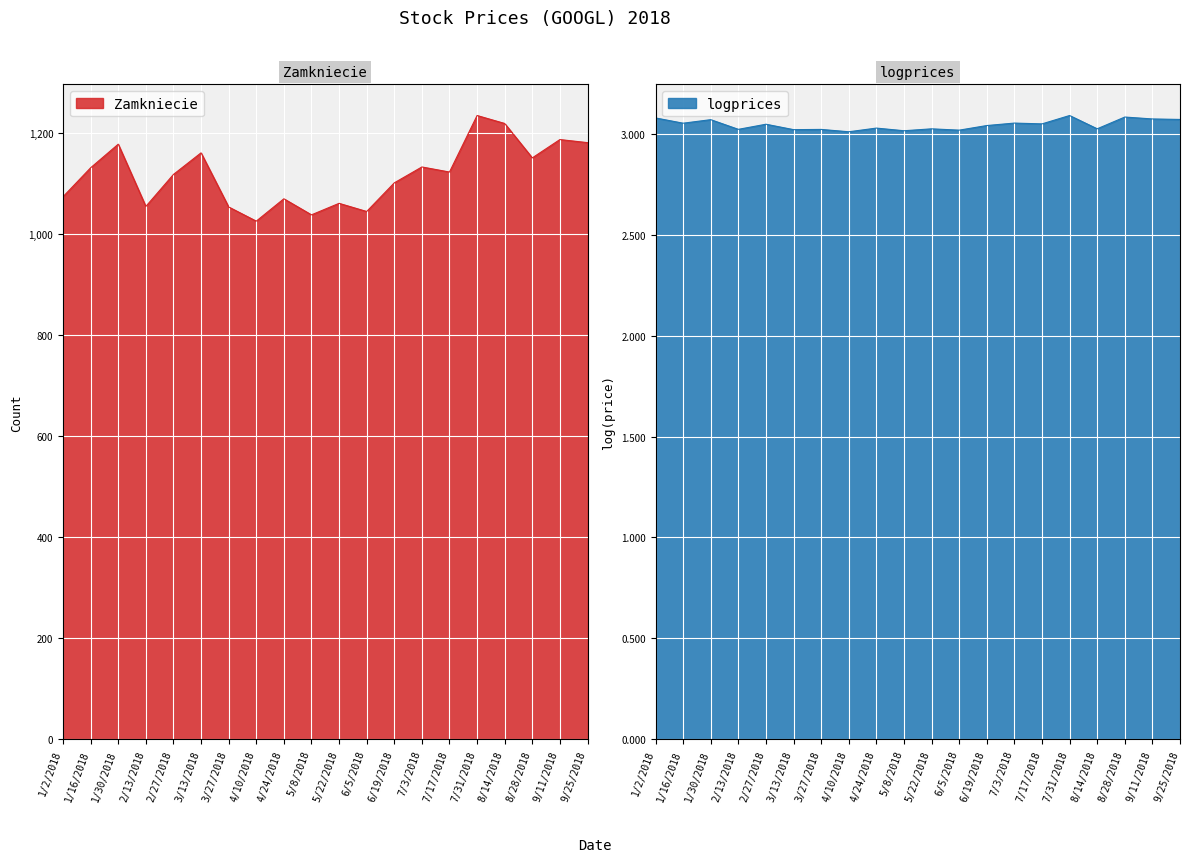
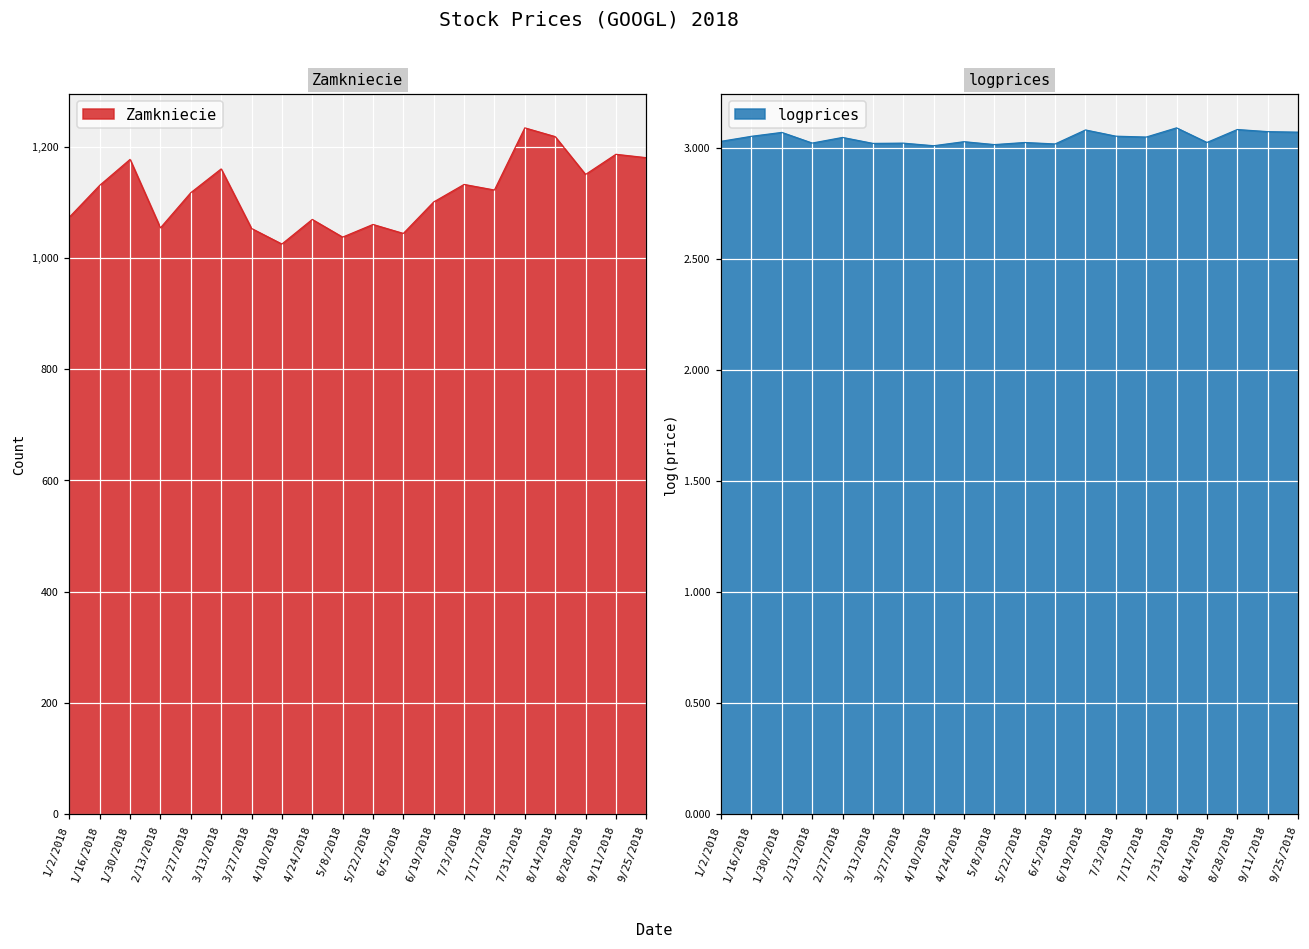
  {
    "Zamkniecie": {
      "1/2/2018": "1,070",
      "1/16/2018": "1,130",
      "1/30/2018": "1,180",
      "2/13/2018": "1,050",
      "2/27/2018": "1,120",
      "3/13/2018": "1,160",
      "3/27/2018": "1,050",
      "4/10/2018": "1,030",
      "4/24/2018": "1,070",
      "5/8/2018": "1,040",
      "5/22/2018": "1,060",
      "6/5/2018": "1,040",
      "6/19/2018": "1,100",
      "7/3/2018": "1,130",
      "7/17/2018": "1,120",
      "7/31/2018": "1,230",
      "8/14/2018": "1,220",
      "8/28/2018": "1,150",
      "9/11/2018": "1,190",
      "9/25/2018": "1,180"
    },
    "logprices": {
-     "1/2/2018": "3.08",
+     "1/2/2018": "3.03",
      "1/16/2018": "3.05",
      "1/30/2018": "3.07",
      "2/13/2018": "3.02",
      "2/27/2018": "3.05",
      "3/13/2018": "3.02",
      "3/27/2018": "3.02",
      "4/10/2018": "3.01",
      "4/24/2018": "3.03",
      "5/8/2018": "3.02",
      "5/22/2018": "3.03",
      "6/5/2018": "3.02",
-     "6/19/2018": "3.04",
+     "6/19/2018": "3.08",
      "7/3/2018": "3.05",
      "7/17/2018": "3.05",
      "7/31/2018": "3.09",
      "8/14/2018": "3.03",
      "8/28/2018": "3.08",
      "9/11/2018": "3.07",
      "9/25/2018": "3.07"
    }
  }
